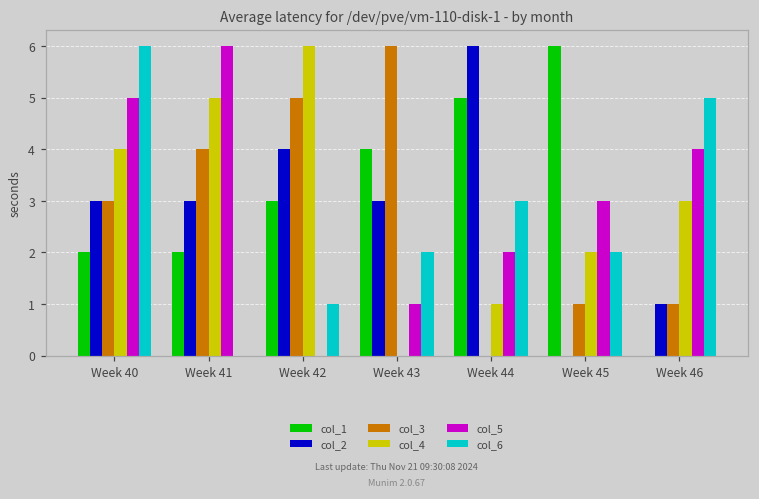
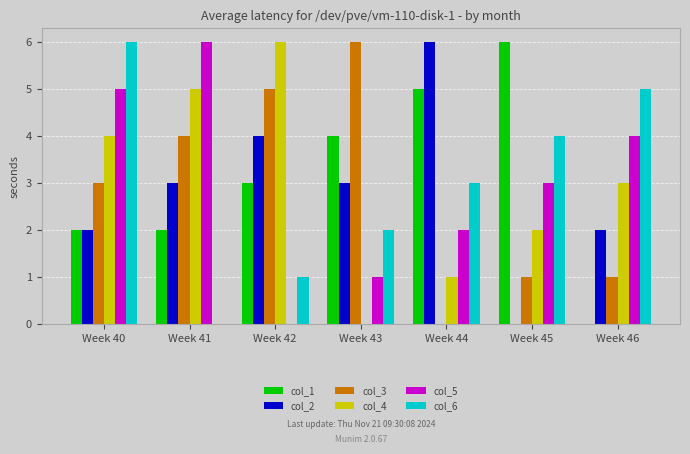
  {
    "col_1": {
      "Week 40": 2,
      "Week 41": 2,
      "Week 42": 3,
      "Week 43": 4,
      "Week 44": 5,
      "Week 45": 6,
      "Week 46": 0
    },
    "col_2": {
-     "Week 40": 3,
+     "Week 40": 2,
      "Week 41": 3,
      "Week 42": 4,
      "Week 43": 3,
      "Week 44": 6,
      "Week 45": 0,
-     "Week 46": 1
+     "Week 46": 2
    },
    "col_3": {
      "Week 40": 3,
      "Week 41": 4,
      "Week 42": 5,
      "Week 43": 6,
      "Week 44": 0,
      "Week 45": 1,
      "Week 46": 1
    },
    "col_4": {
      "Week 40": 4,
      "Week 41": 5,
      "Week 42": 6,
      "Week 43": 0,
      "Week 44": 1,
      "Week 45": 2,
      "Week 46": 3
    },
    "col_5": {
      "Week 40": 5,
      "Week 41": 6,
      "Week 42": 0,
      "Week 43": 1,
      "Week 44": 2,
      "Week 45": 3,
      "Week 46": 4
    },
    "col_6": {
      "Week 40": 6,
      "Week 41": 0,
      "Week 42": 1,
      "Week 43": 2,
      "Week 44": 3,
-     "Week 45": 2,
+     "Week 45": 4,
      "Week 46": 5
    }
  }
